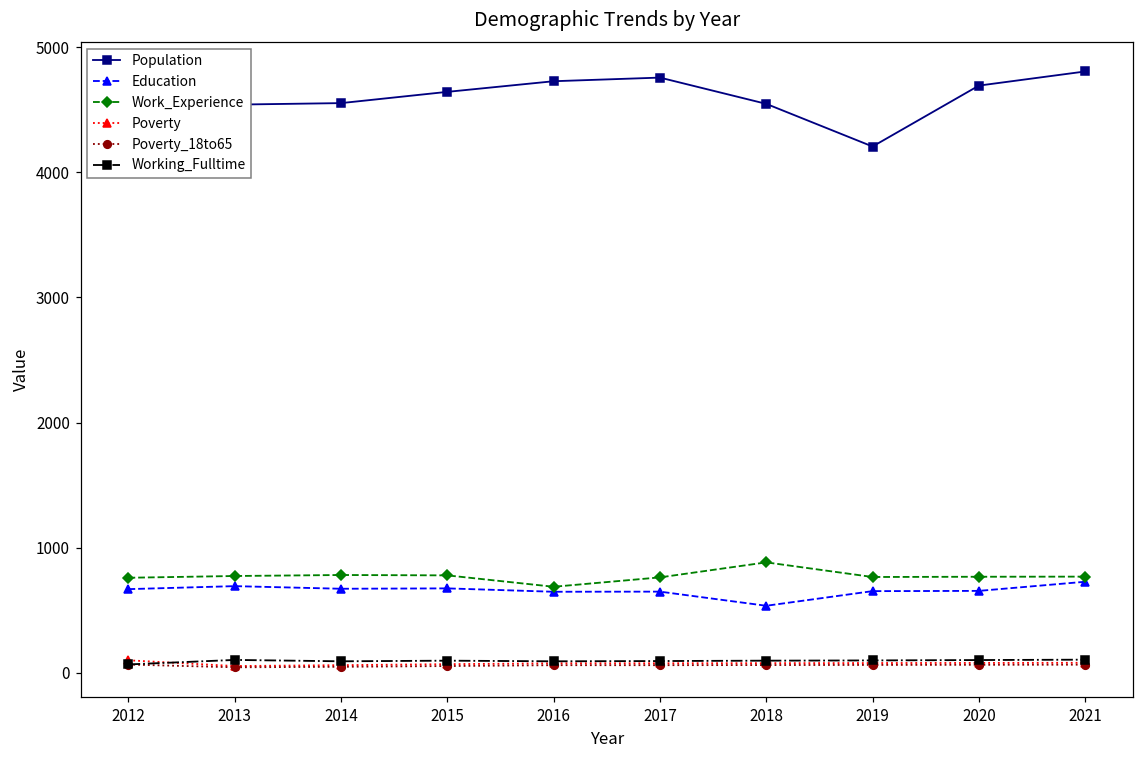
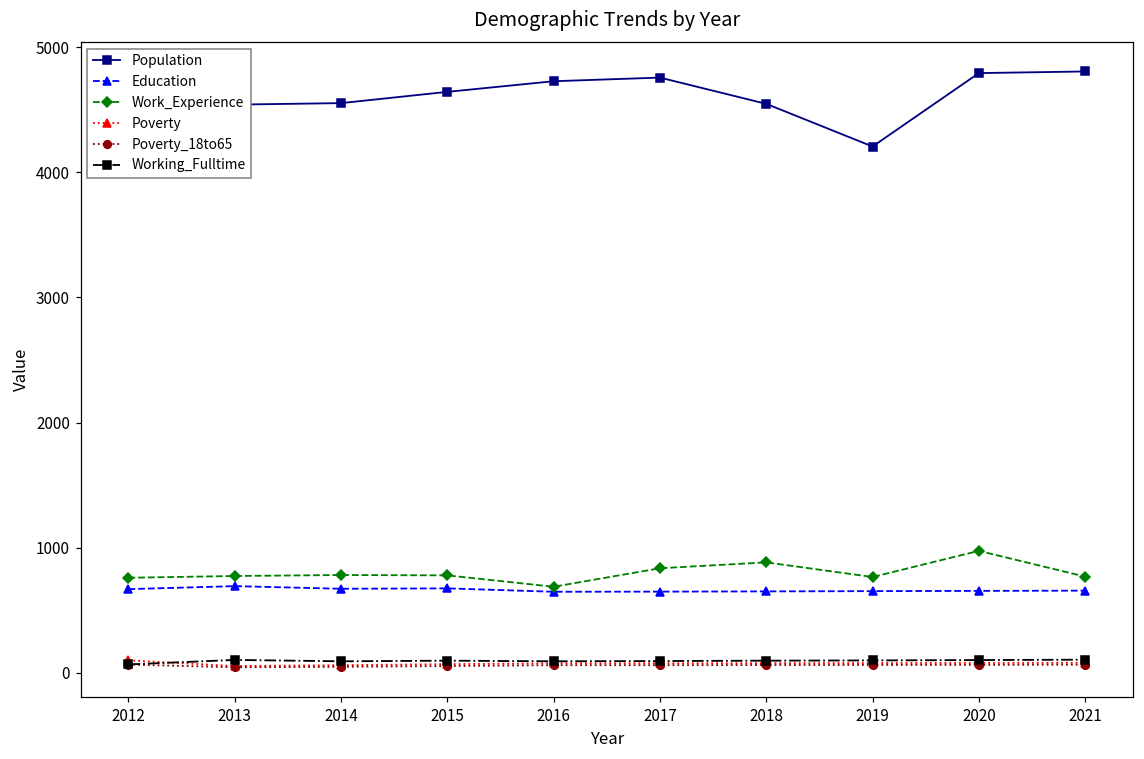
  {
    "Population": {
      "2014": 4550,
      "2015": 4640,
      "2016": 4730,
      "2017": 4760,
      "2018": 4550,
      "2019": 4210,
-     "2020": 4690,
+     "2020": 4790,
      "2021": 4810
    },
    "Education": {
      "2012": 670,
      "2013": 690,
      "2014": 670,
      "2015": 670,
      "2016": 650,
      "2017": 650,
-     "2018": 540,
+     "2018": 650,
      "2019": 650,
      "2020": 650,
-     "2021": 730
+     "2021": 660
    },
    "Work_Experience": {
      "2012": 760,
      "2013": 770,
      "2014": 780,
      "2015": 780,
      "2016": 690,
-     "2017": 760,
+     "2017": 840,
      "2018": 880,
      "2019": 770,
-     "2020": 770,
+     "2020": 970,
      "2021": 770
    },
    "Poverty": {
      "2012": 100
    },
    "Working_Fulltime": {
      "2013": 100,
      "2014": 90,
      "2015": 100,
      "2020": 100,
      "2021": 100
    }
  }
